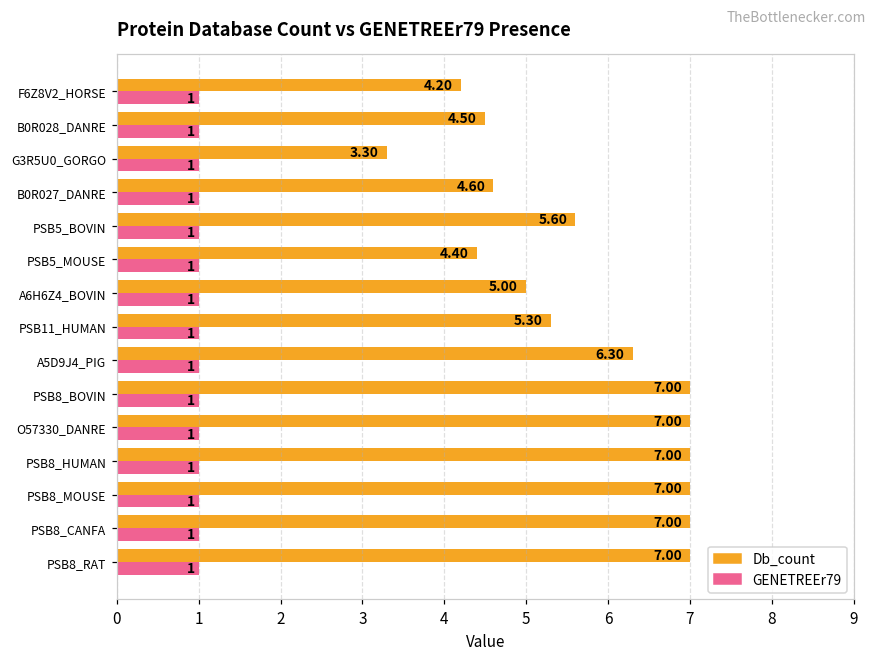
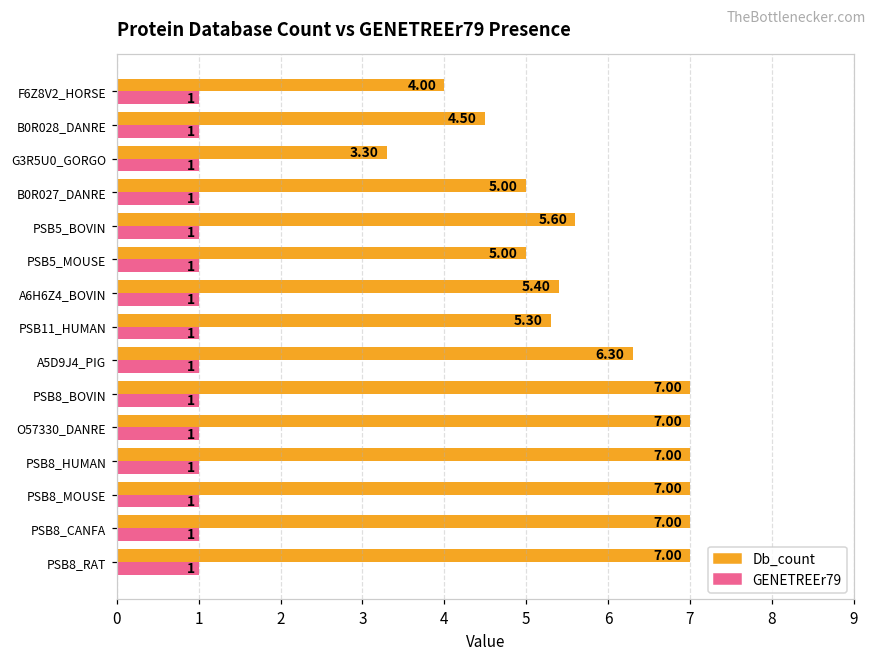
  {
    "Db_count": {
-     "F6Z8V2_HORSE": 4.20,
+     "F6Z8V2_HORSE": 4.00,
      "B0R028_DANRE": 4.50,
      "G3R5U0_GORGO": 3.30,
-     "B0R027_DANRE": 4.60,
+     "B0R027_DANRE": 5.00,
      "PSB5_BOVIN": 5.60,
-     "PSB5_MOUSE": 4.40,
-     "A6H6Z4_BOVIN": 5.00,
+     "PSB5_MOUSE": 5.00,
+     "A6H6Z4_BOVIN": 5.40,
      "PSB11_HUMAN": 5.30,
      "A5D9J4_PIG": 6.30,
      "PSB8_BOVIN": 7.00,
      "O57330_DANRE": 7.00,
      "PSB8_HUMAN": 7.00,
      "PSB8_MOUSE": 7.00,
      "PSB8_CANFA": 7.00,
      "PSB8_RAT": 7.00
    },
    "GENETREEr79": {
      "F6Z8V2_HORSE": 1,
      "B0R028_DANRE": 1,
      "G3R5U0_GORGO": 1,
      "B0R027_DANRE": 1,
      "PSB5_BOVIN": 1,
      "PSB5_MOUSE": 1,
      "A6H6Z4_BOVIN": 1,
      "PSB11_HUMAN": 1,
      "A5D9J4_PIG": 1,
      "PSB8_BOVIN": 1,
      "O57330_DANRE": 1,
      "PSB8_HUMAN": 1,
      "PSB8_MOUSE": 1,
      "PSB8_CANFA": 1,
      "PSB8_RAT": 1
    }
  }
